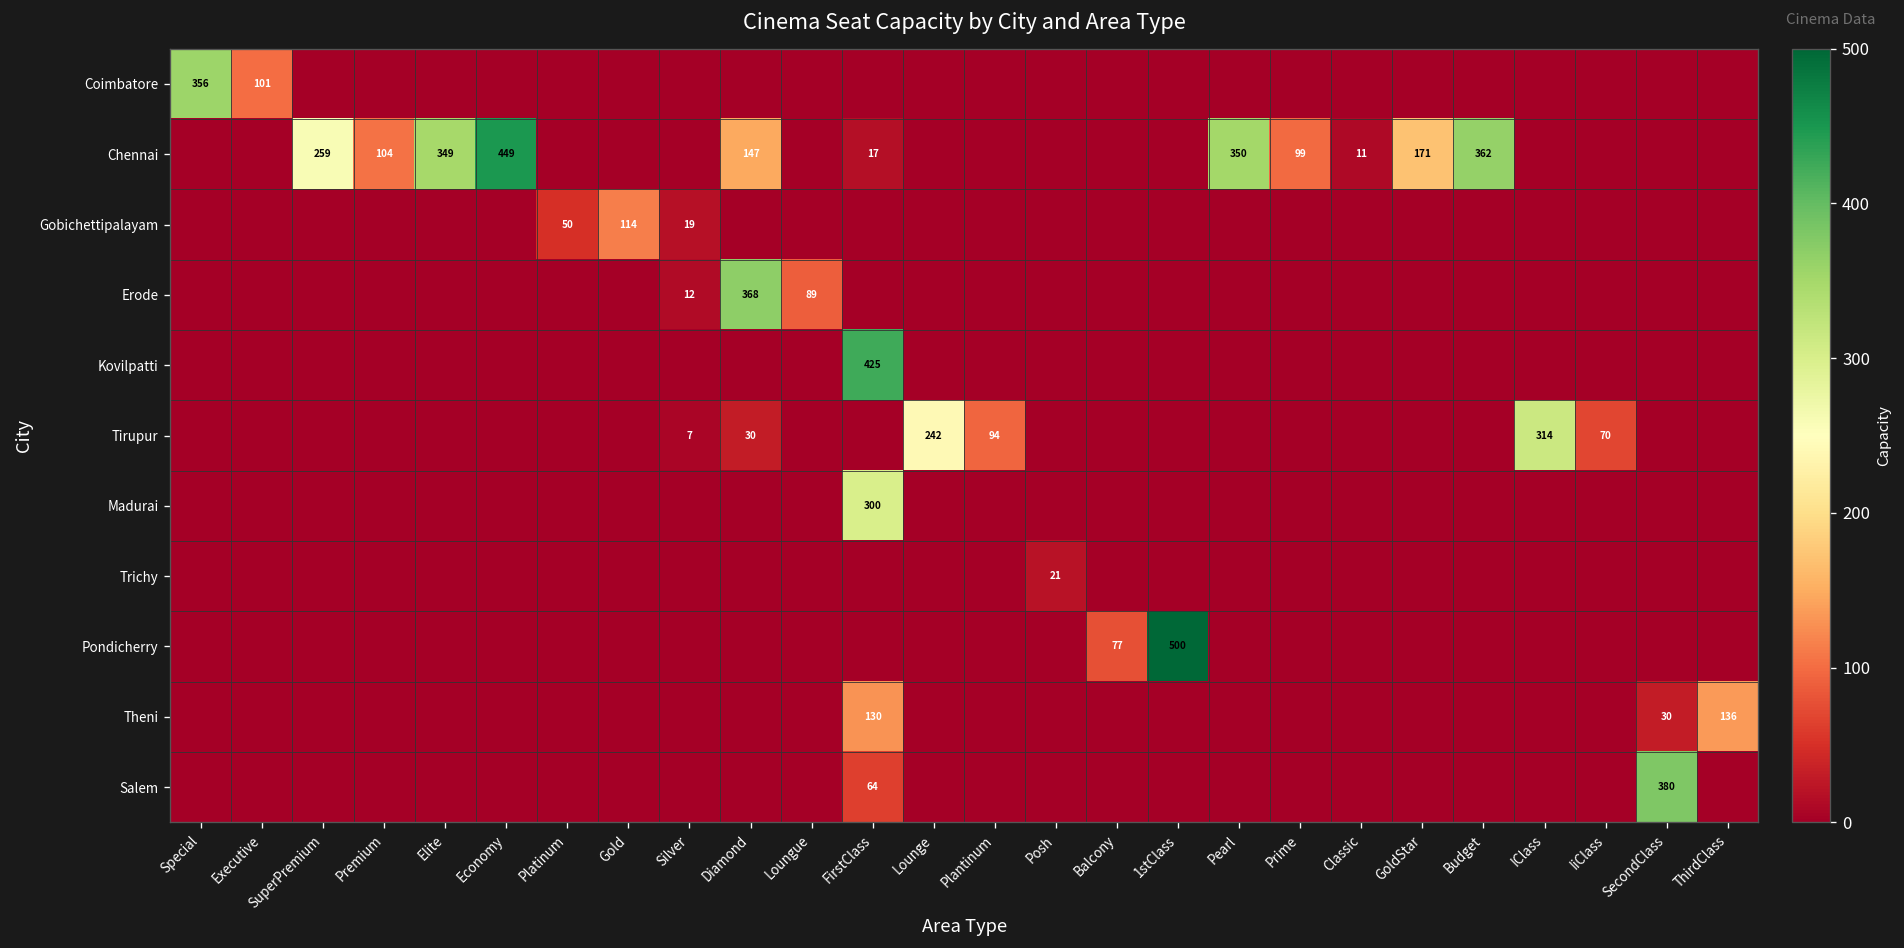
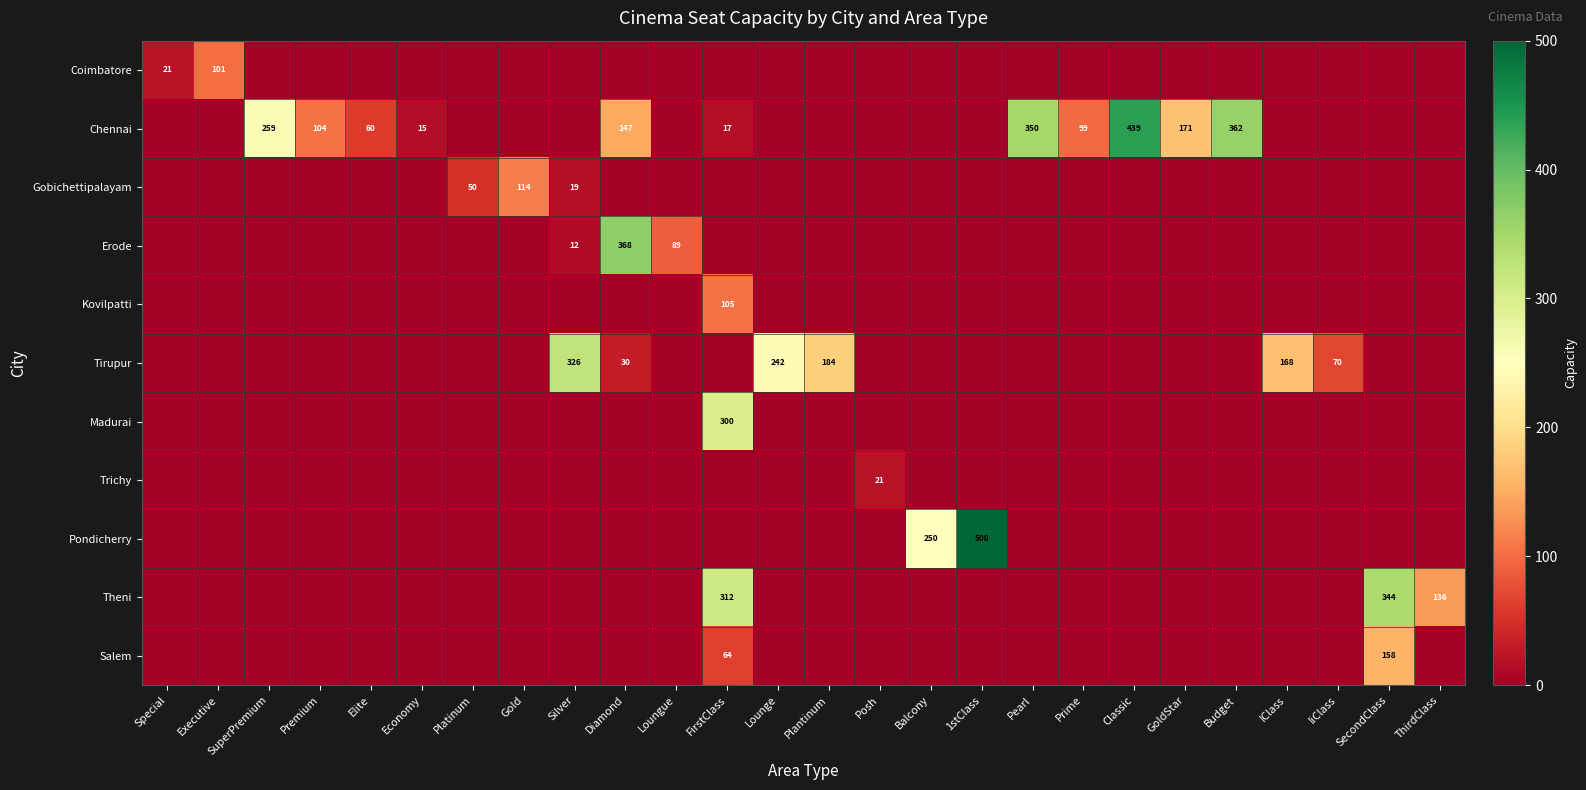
  {
    "Coimbatore": {
-     "Special": 356,
+     "Special": 21,
      "Executive": 101
    },
    "Chennai": {
      "SuperPremium": 259,
      "Premium": 104,
-     "Elite": 349,
-     "Economy": 449,
+     "Elite": 60,
+     "Economy": 15,
      "Diamond": 147,
      "FirstClass": 17,
      "Pearl": 350,
      "Prime": 99,
-     "Classic": 11,
+     "Classic": 439,
      "GoldStar": 171,
      "Budget": 362
    },
    "Gobichettipalayam": {
      "Platinum": 50,
      "Gold": 114,
      "Silver": 19
    },
    "Erode": {
      "Silver": 12,
      "Diamond": 368,
      "Loungue": 89
    },
    "Kovilpatti": {
-     "FirstClass": 425
+     "FirstClass": 105
    },
    "Tirupur": {
-     "Silver": 7,
+     "Silver": 326,
      "Diamond": 30,
      "Lounge": 242,
-     "Plantinum": 94,
-     "IClass": 314,
+     "Plantinum": 184,
+     "IClass": 168,
      "IiClass": 70
    },
    "Madurai": {
      "FirstClass": 300
    },
    "Trichy": {
      "Posh": 21
    },
    "Pondicherry": {
-     "Balcony": 77,
+     "Balcony": 250,
      "1stClass": 500
    },
    "Theni": {
-     "FirstClass": 130,
-     "SecondClass": 30,
+     "FirstClass": 312,
+     "SecondClass": 344,
      "ThirdClass": 136
    },
    "Salem": {
      "FirstClass": 64,
-     "SecondClass": 380
+     "SecondClass": 158
    }
  }
